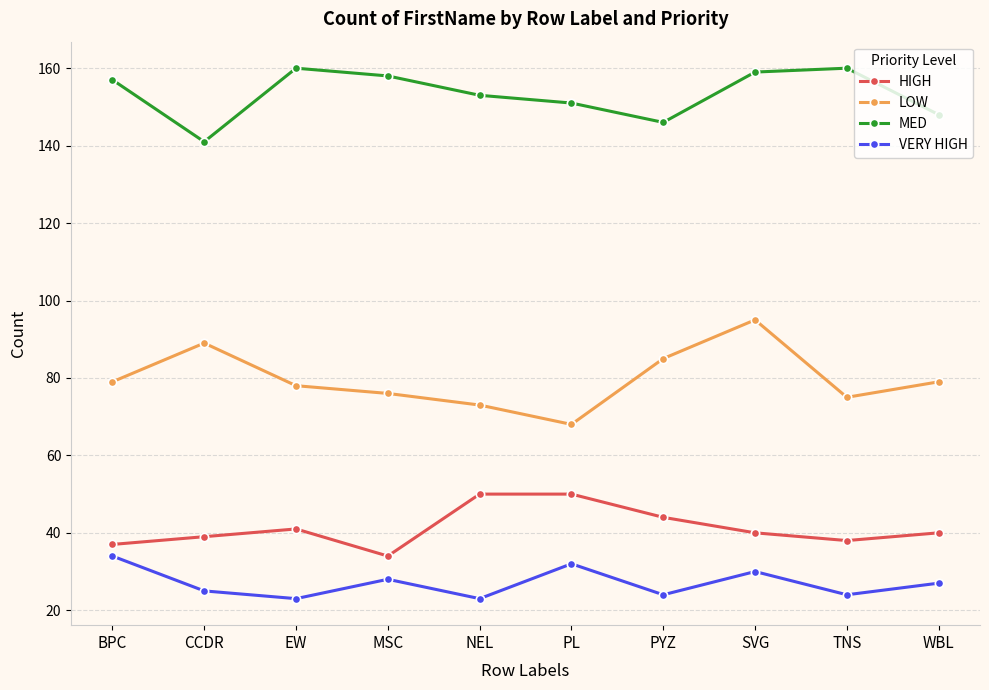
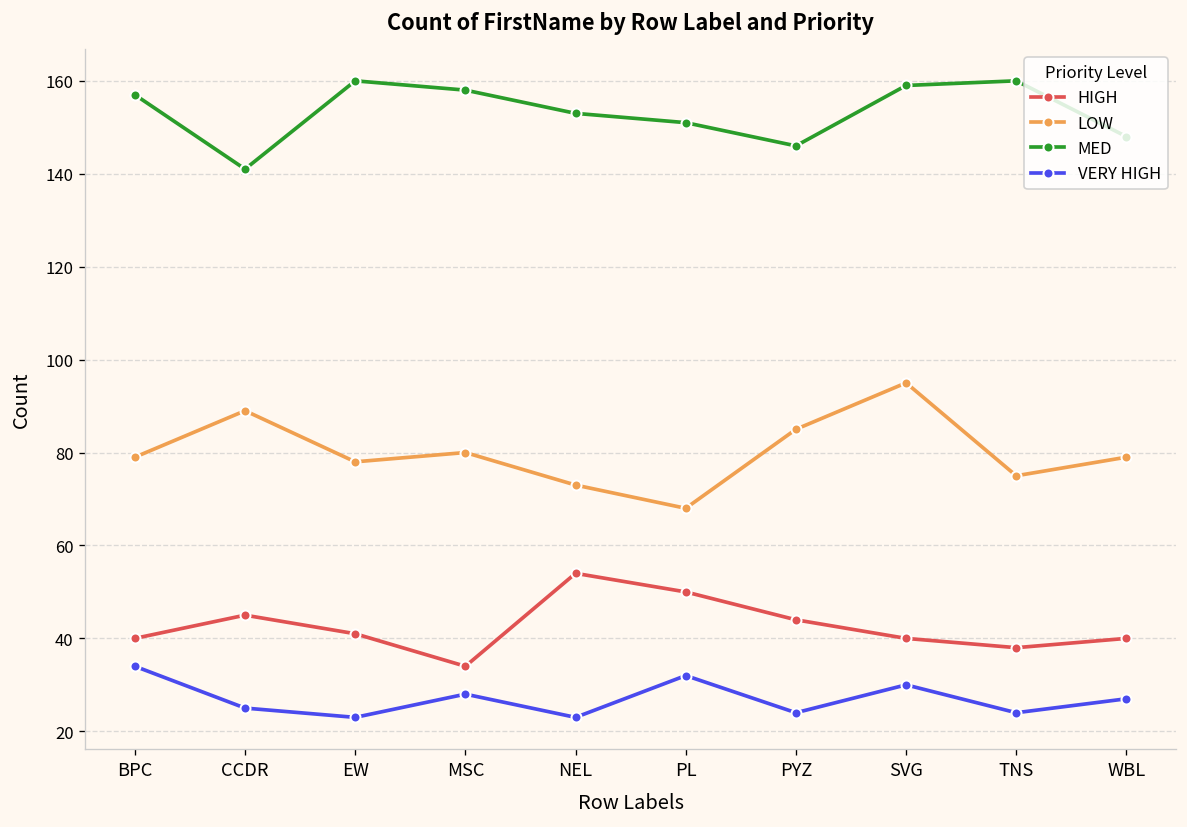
  {
    "HIGH": {
-     "BPC": 37,
-     "CCDR": 39,
+     "BPC": 40,
+     "CCDR": 45,
      "EW": 41,
      "MSC": 34,
-     "NEL": 50,
+     "NEL": 54,
      "PL": 50,
      "PYZ": 44,
      "SVG": 40,
      "TNS": 38,
      "WBL": 40
    },
    "LOW": {
      "BPC": 79,
      "CCDR": 89,
      "EW": 78,
-     "MSC": 76,
+     "MSC": 80,
      "NEL": 73,
      "PL": 68,
      "PYZ": 85,
      "SVG": 95,
      "TNS": 75,
      "WBL": 79
    },
    "MED": {
      "BPC": 157,
      "CCDR": 141,
      "EW": 160,
      "MSC": 158,
      "NEL": 153,
      "PL": 151,
      "PYZ": 146,
      "SVG": 159,
      "TNS": 160
    },
    "VERY HIGH": {
      "BPC": 34,
      "CCDR": 25,
      "EW": 23,
      "MSC": 28,
      "NEL": 23,
      "PL": 32,
      "PYZ": 24,
      "SVG": 30,
      "TNS": 24,
      "WBL": 27
    }
  }
